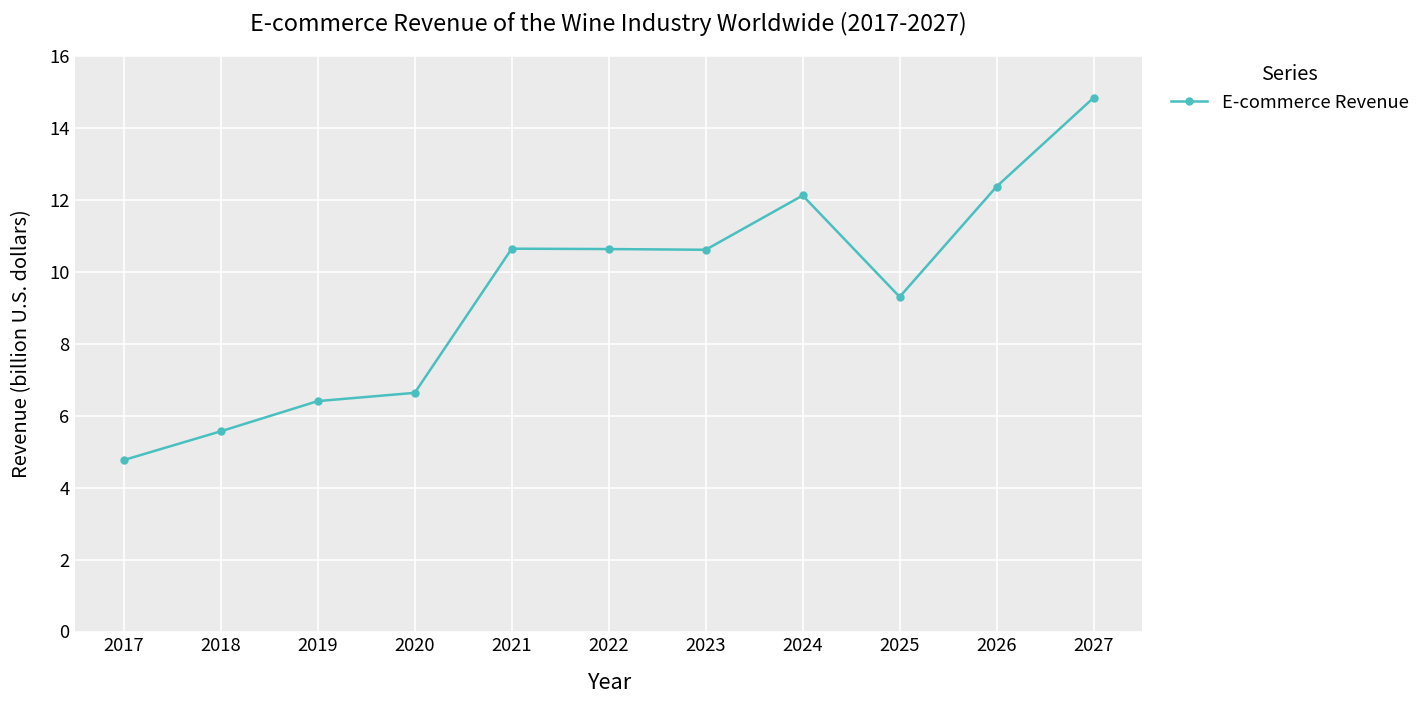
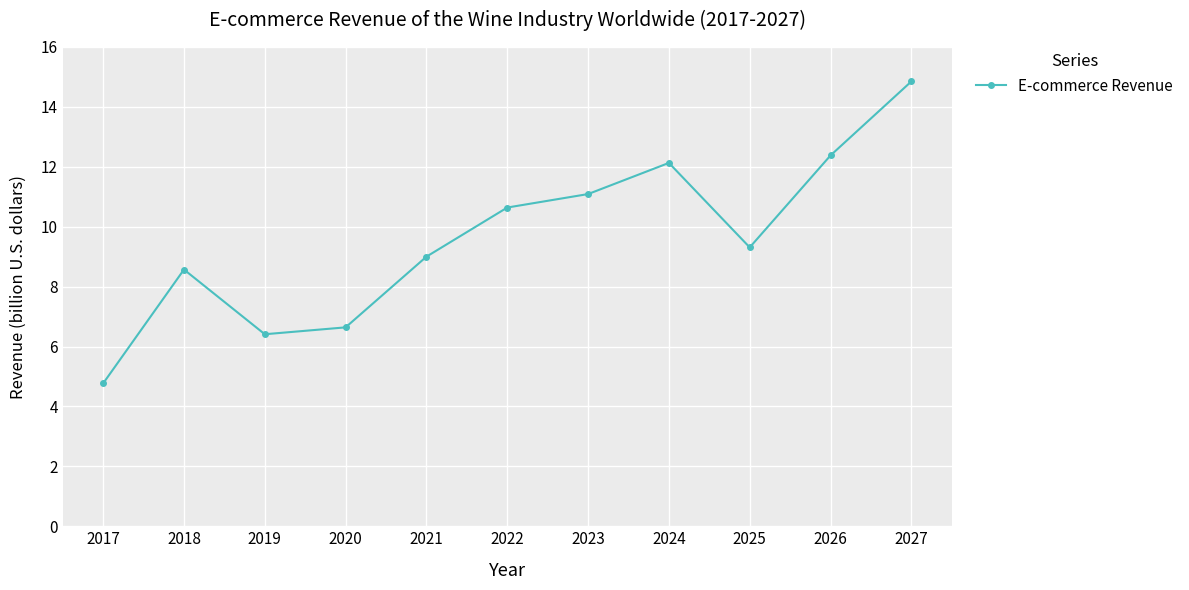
  {
    "2017": 4.8,
-   "2018": 5.6,
+   "2018": 8.6,
    "2019": 6.4,
    "2020": 6.6,
-   "2021": 10.7,
+   "2021": 9.0,
    "2022": 10.6,
-   "2023": 10.6,
+   "2023": 11.1,
    "2024": 12.1,
    "2025": 9.3,
    "2026": 12.4,
    "2027": 14.9
  }
